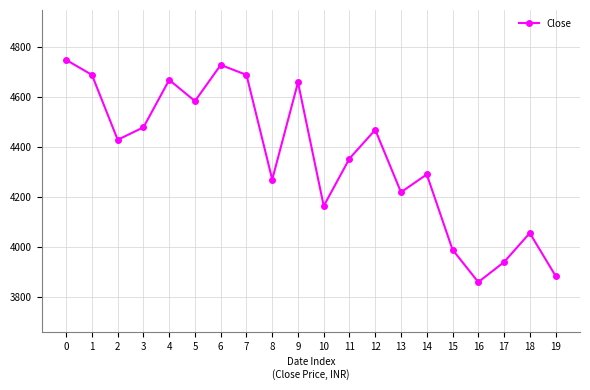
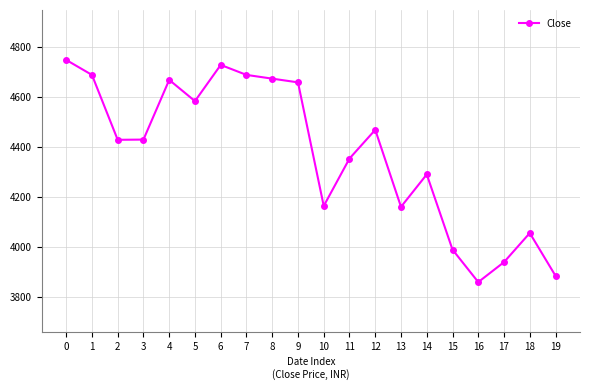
  {
    "0": 4750,
    "1": 4690,
    "2": 4430,
-   "3": 4480,
+   "3": 4430,
    "4": 4670,
    "5": 4590,
    "6": 4730,
    "7": 4690,
-   "8": 4270,
+   "8": 4680,
    "9": 4660,
    "10": 4170,
    "11": 4360,
    "12": 4470,
-   "13": 4220,
+   "13": 4160,
    "14": 4290,
    "15": 3990,
    "16": 3860,
    "17": 3940,
    "18": 4060,
    "19": 3890
  }
